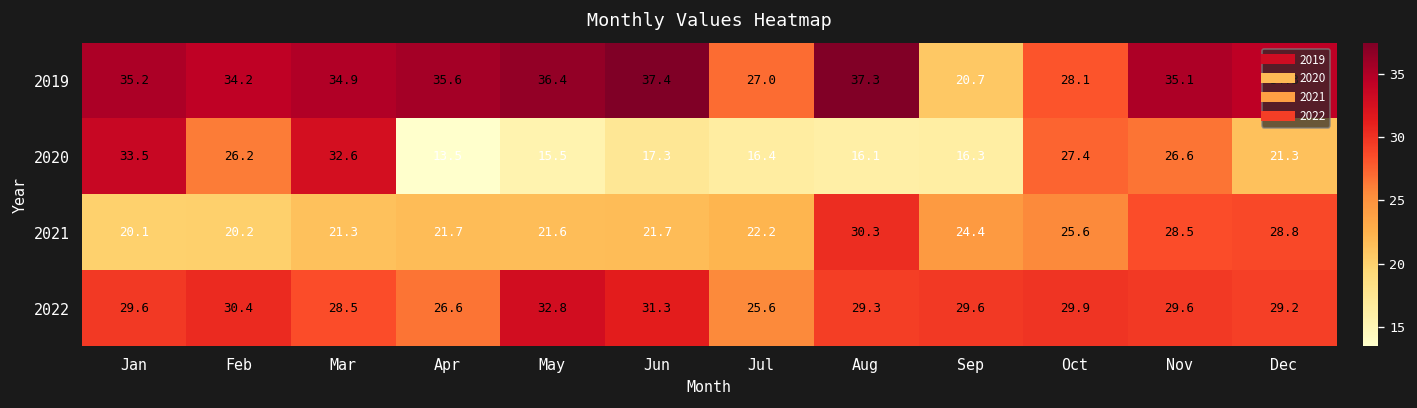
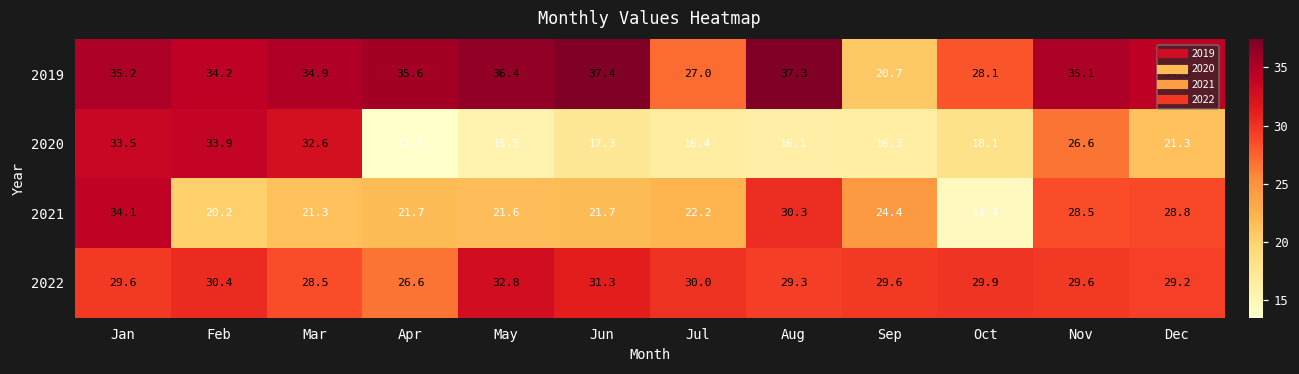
  {
    "2019": {
      "Jan": 35.2,
      "Feb": 34.2,
      "Mar": 34.9,
      "Apr": 35.6,
      "May": 36.4,
      "Jun": 37.4,
      "Jul": 27.0,
      "Aug": 37.3,
      "Sep": 20.7,
      "Oct": 28.1,
      "Nov": 35.1
    },
    "2020": {
      "Jan": 33.5,
-     "Feb": 26.2,
+     "Feb": 33.9,
      "Mar": 32.6,
      "Apr": 13.5,
      "May": 15.5,
      "Jun": 17.3,
      "Jul": 16.4,
      "Aug": 16.1,
      "Sep": 16.3,
-     "Oct": 27.4,
+     "Oct": 18.1,
      "Nov": 26.6,
      "Dec": 21.3
    },
    "2021": {
-     "Jan": 20.1,
+     "Jan": 34.1,
      "Feb": 20.2,
      "Mar": 21.3,
      "Apr": 21.7,
      "May": 21.6,
      "Jun": 21.7,
      "Jul": 22.2,
      "Aug": 30.3,
      "Sep": 24.4,
-     "Oct": 25.6,
+     "Oct": 14.4,
      "Nov": 28.5,
      "Dec": 28.8
    },
    "2022": {
      "Jan": 29.6,
      "Feb": 30.4,
      "Mar": 28.5,
      "Apr": 26.6,
      "May": 32.8,
      "Jun": 31.3,
-     "Jul": 25.6,
+     "Jul": 30.0,
      "Aug": 29.3,
      "Sep": 29.6,
      "Oct": 29.9,
      "Nov": 29.6,
      "Dec": 29.2
    }
  }
